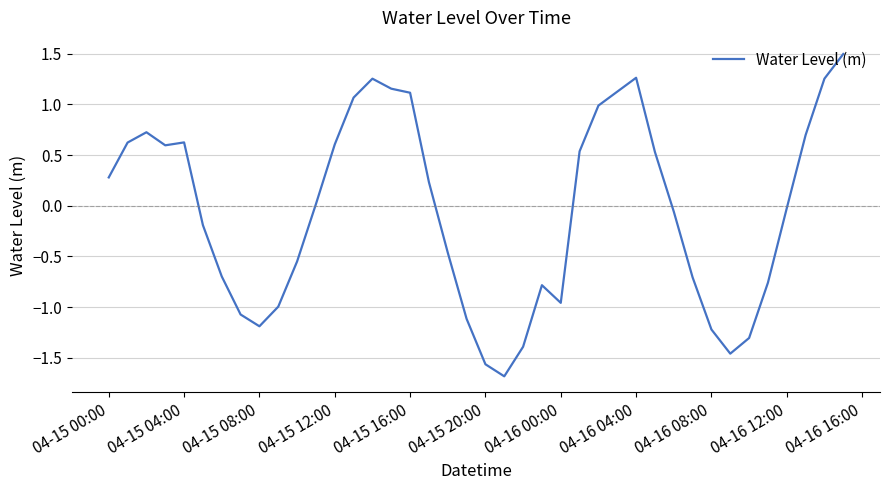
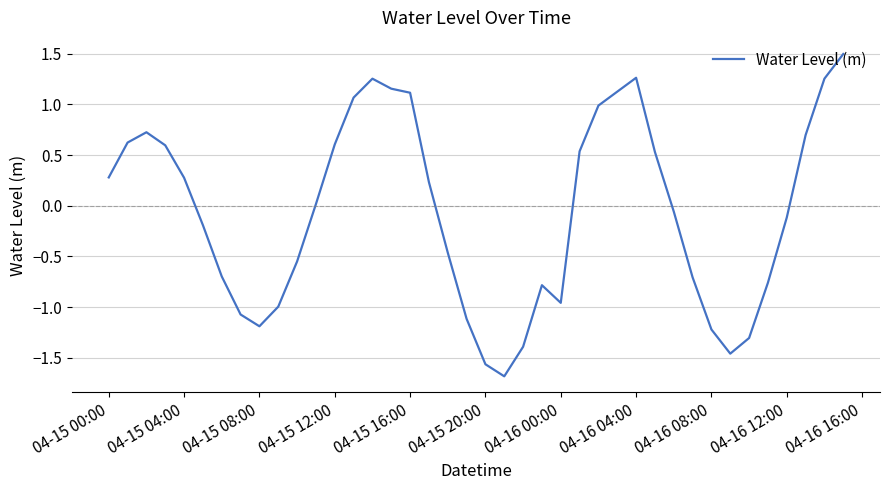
  {
    "04-15 00:00": 0.28,
-   "04-15 04:00": 0.62,
+   "04-15 04:00": 0.28,
    "04-15 08:00": -1.19,
    "04-15 12:00": 0.60,
    "04-15 16:00": 1.11,
    "04-15 20:00": -1.56,
    "04-16 00:00": -0.96,
    "04-16 04:00": 1.26,
    "04-16 08:00": -1.22,
-   "04-16 12:00": -0.02
+   "04-16 12:00": -0.12
  }
